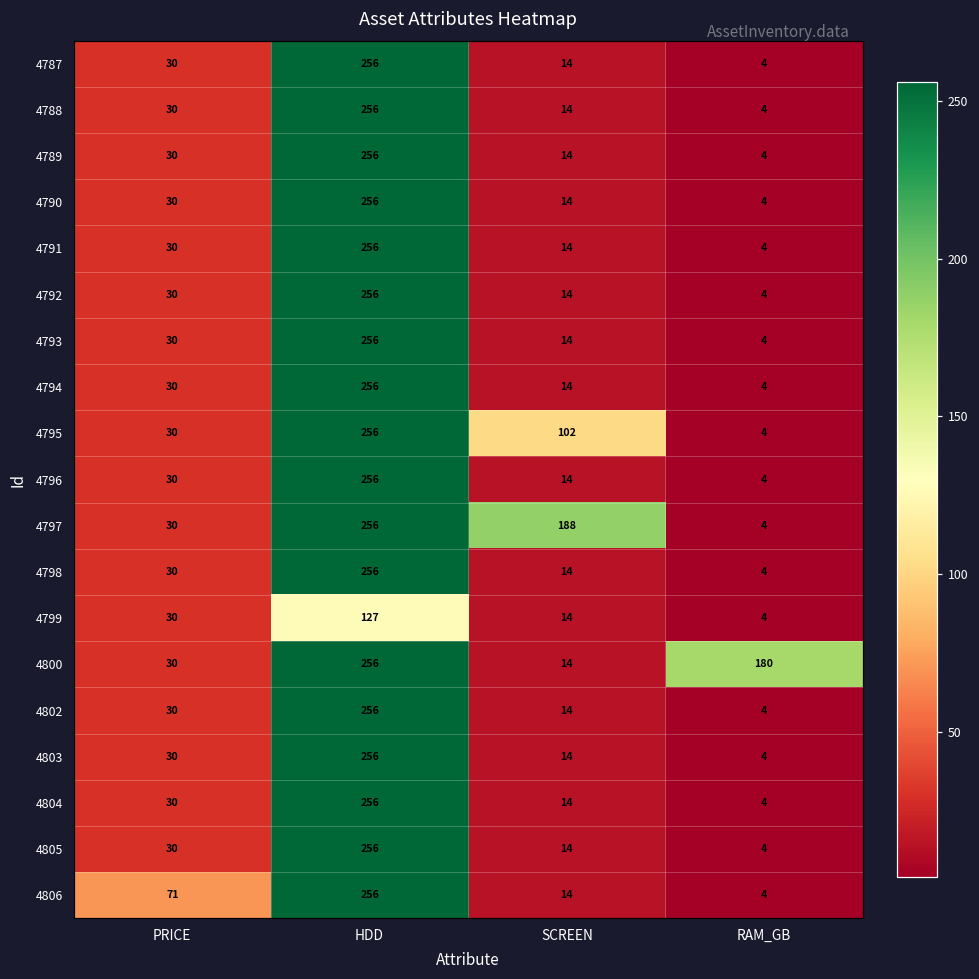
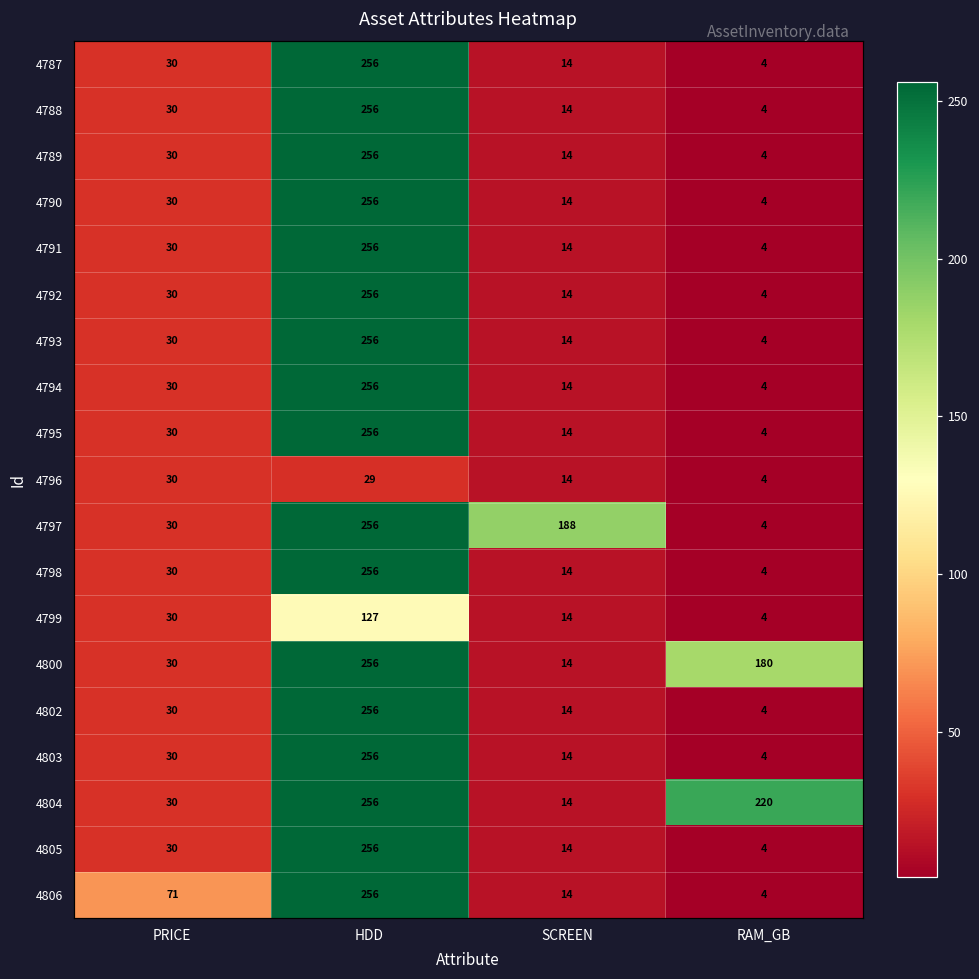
  {
    "4787": {
      "PRICE": 30,
      "HDD": 256,
      "SCREEN": 14,
      "RAM_GB": 4
    },
    "4788": {
      "PRICE": 30,
      "HDD": 256,
      "SCREEN": 14,
      "RAM_GB": 4
    },
    "4789": {
      "PRICE": 30,
      "HDD": 256,
      "SCREEN": 14,
      "RAM_GB": 4
    },
    "4790": {
      "PRICE": 30,
      "HDD": 256,
      "SCREEN": 14,
      "RAM_GB": 4
    },
    "4791": {
      "PRICE": 30,
      "HDD": 256,
      "SCREEN": 14,
      "RAM_GB": 4
    },
    "4792": {
      "PRICE": 30,
      "HDD": 256,
      "SCREEN": 14,
      "RAM_GB": 4
    },
    "4793": {
      "PRICE": 30,
      "HDD": 256,
      "SCREEN": 14,
      "RAM_GB": 4
    },
    "4794": {
      "PRICE": 30,
      "HDD": 256,
      "SCREEN": 14,
      "RAM_GB": 4
    },
    "4795": {
      "PRICE": 30,
      "HDD": 256,
-     "SCREEN": 102,
+     "SCREEN": 14,
      "RAM_GB": 4
    },
    "4796": {
      "PRICE": 30,
-     "HDD": 256,
+     "HDD": 29,
      "SCREEN": 14,
      "RAM_GB": 4
    },
    "4797": {
      "PRICE": 30,
      "HDD": 256,
      "SCREEN": 188,
      "RAM_GB": 4
    },
    "4798": {
      "PRICE": 30,
      "HDD": 256,
      "SCREEN": 14,
      "RAM_GB": 4
    },
    "4799": {
      "PRICE": 30,
      "HDD": 127,
      "SCREEN": 14,
      "RAM_GB": 4
    },
    "4800": {
      "PRICE": 30,
      "HDD": 256,
      "SCREEN": 14,
      "RAM_GB": 180
    },
    "4802": {
      "PRICE": 30,
      "HDD": 256,
      "SCREEN": 14,
      "RAM_GB": 4
    },
    "4803": {
      "PRICE": 30,
      "HDD": 256,
      "SCREEN": 14,
      "RAM_GB": 4
    },
    "4804": {
      "PRICE": 30,
      "HDD": 256,
      "SCREEN": 14,
-     "RAM_GB": 4
+     "RAM_GB": 220
    },
    "4805": {
      "PRICE": 30,
      "HDD": 256,
      "SCREEN": 14,
      "RAM_GB": 4
    },
    "4806": {
      "PRICE": 71,
      "HDD": 256,
      "SCREEN": 14,
      "RAM_GB": 4
    }
  }
